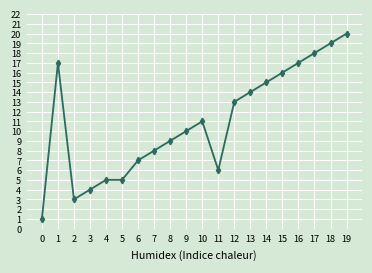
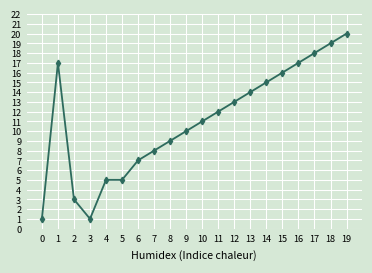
  {
    "0": 1,
    "1": 17,
    "2": 3,
-   "3": 4,
+   "3": 1,
    "4": 5,
    "5": 5,
    "6": 7,
    "7": 8,
    "8": 9,
    "9": 10,
    "10": 11,
-   "11": 6,
+   "11": 12,
    "12": 13,
    "13": 14,
    "14": 15,
    "15": 16,
    "16": 17,
    "17": 18,
    "18": 19,
    "19": 20
  }
